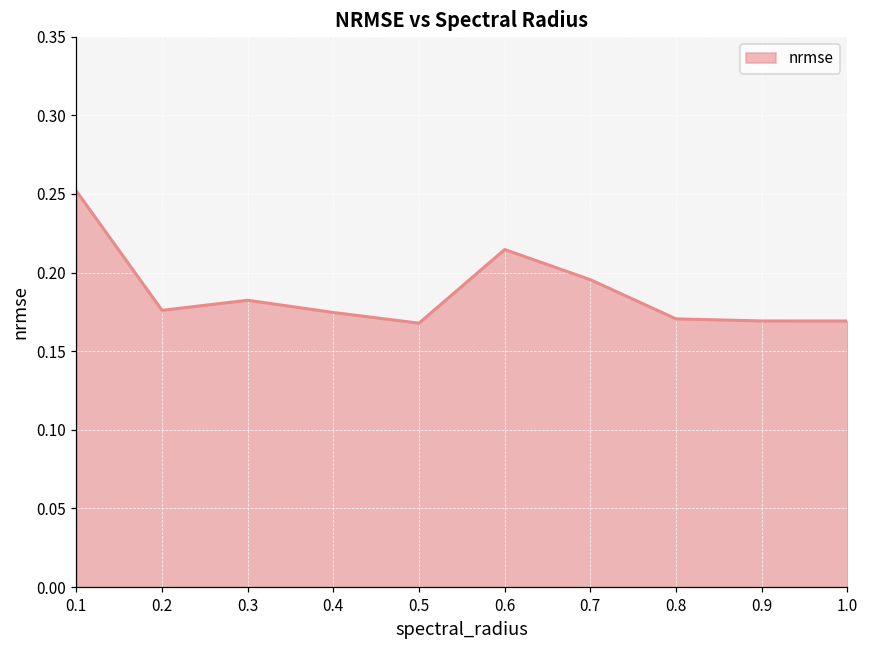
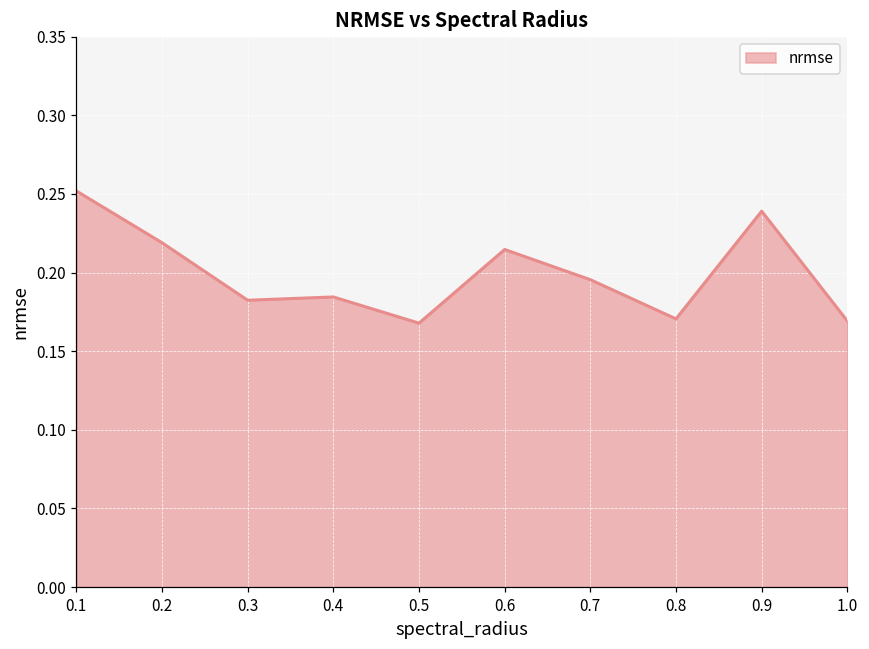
  {
    "0.1": 0.252,
-   "0.2": 0.176,
+   "0.2": 0.219,
    "0.3": 0.182,
-   "0.4": 0.175,
+   "0.4": 0.184,
    "0.5": 0.168,
    "0.6": 0.215,
    "0.7": 0.195,
    "0.8": 0.171,
-   "0.9": 0.169,
+   "0.9": 0.239,
    "1.0": 0.169
  }
